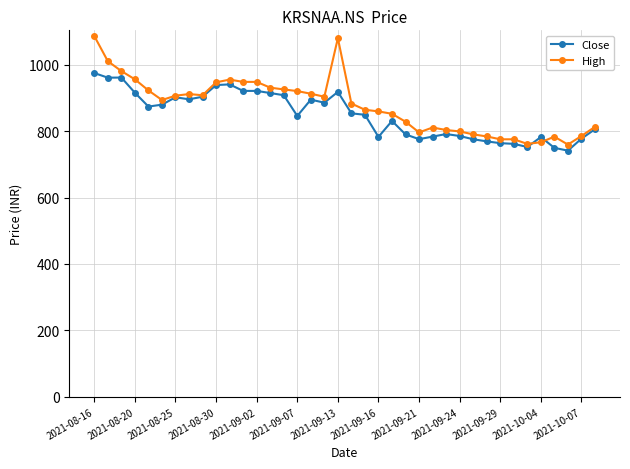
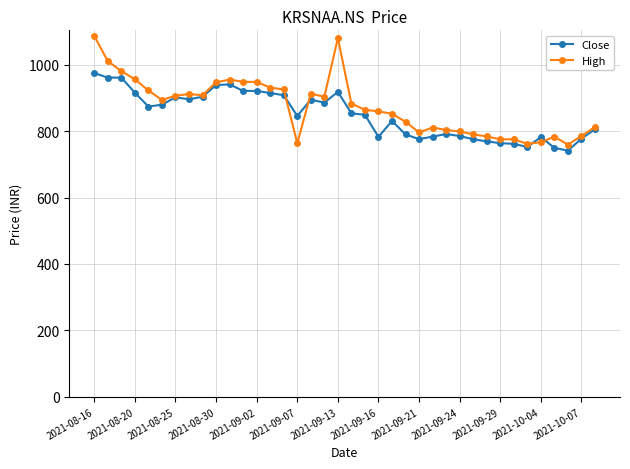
  {
    "Close": {
      "2021-08-16": 970,
      "2021-08-20": 920,
      "2021-08-30": 940,
      "2021-09-02": 920,
      "2021-09-07": 850,
      "2021-09-13": 920,
      "2021-09-16": 780,
      "2021-09-21": 780,
      "2021-09-24": 790,
      "2021-09-29": 760,
      "2021-10-04": 780,
      "2021-10-07": 780
    },
    "High": {
      "2021-08-16": 1090,
      "2021-08-20": 960,
      "2021-08-30": 950,
      "2021-09-02": 950,
-     "2021-09-07": 920,
+     "2021-09-07": 760,
      "2021-09-13": 1080,
      "2021-09-16": 860,
      "2021-09-21": 800,
      "2021-09-24": 800,
      "2021-09-29": 780,
      "2021-10-04": 770,
      "2021-10-07": 790
    }
  }
